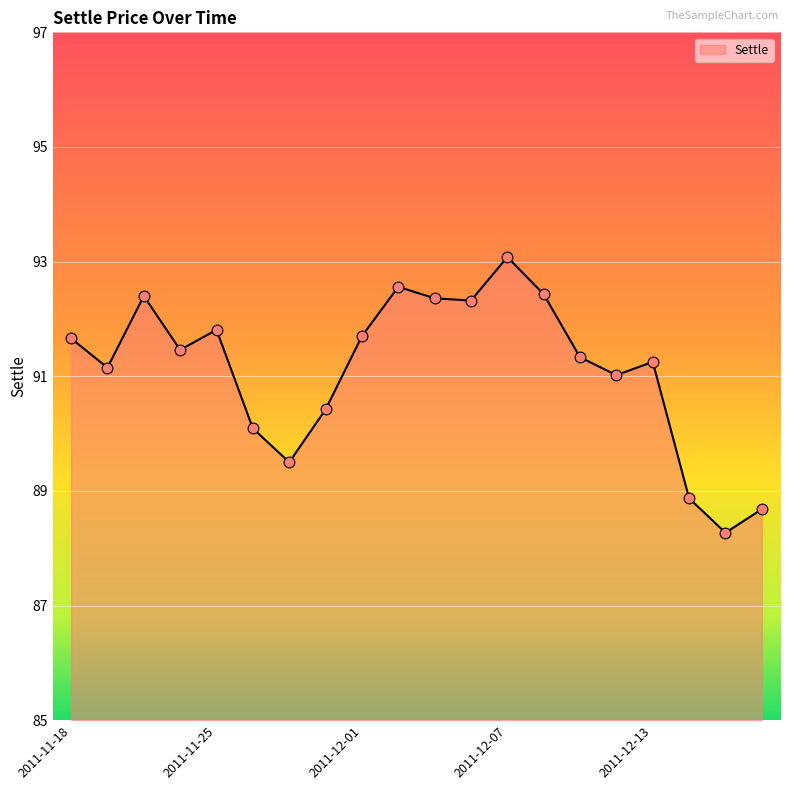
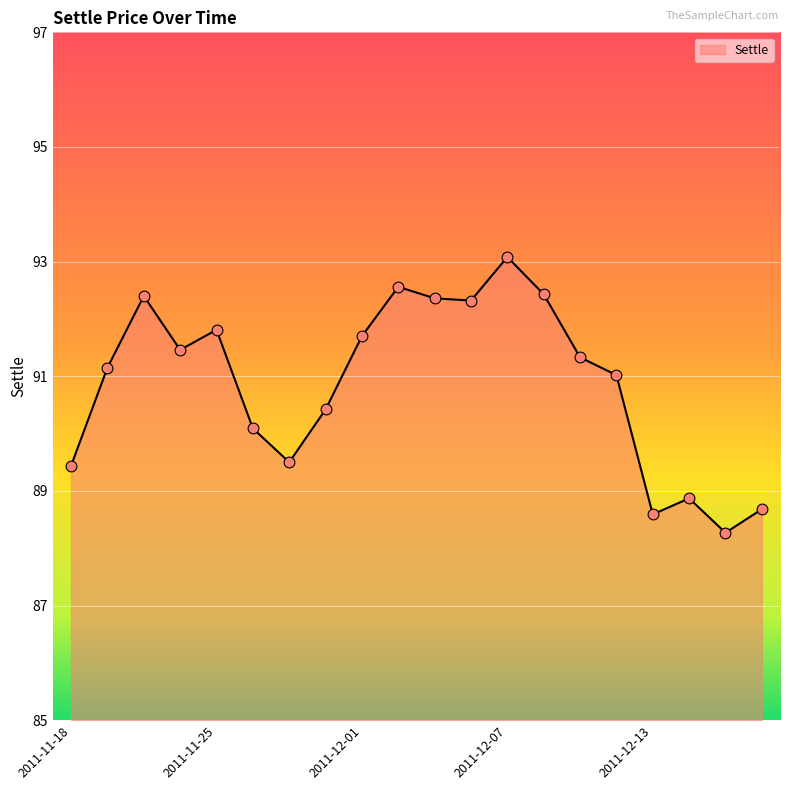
  {
-   "2011-11-18": 91.7,
+   "2011-11-18": 89.4,
    "2011-11-25": 91.8,
    "2011-12-01": 91.7,
    "2011-12-07": 93.1,
-   "2011-12-13": 91.3
+   "2011-12-13": 88.6
  }
